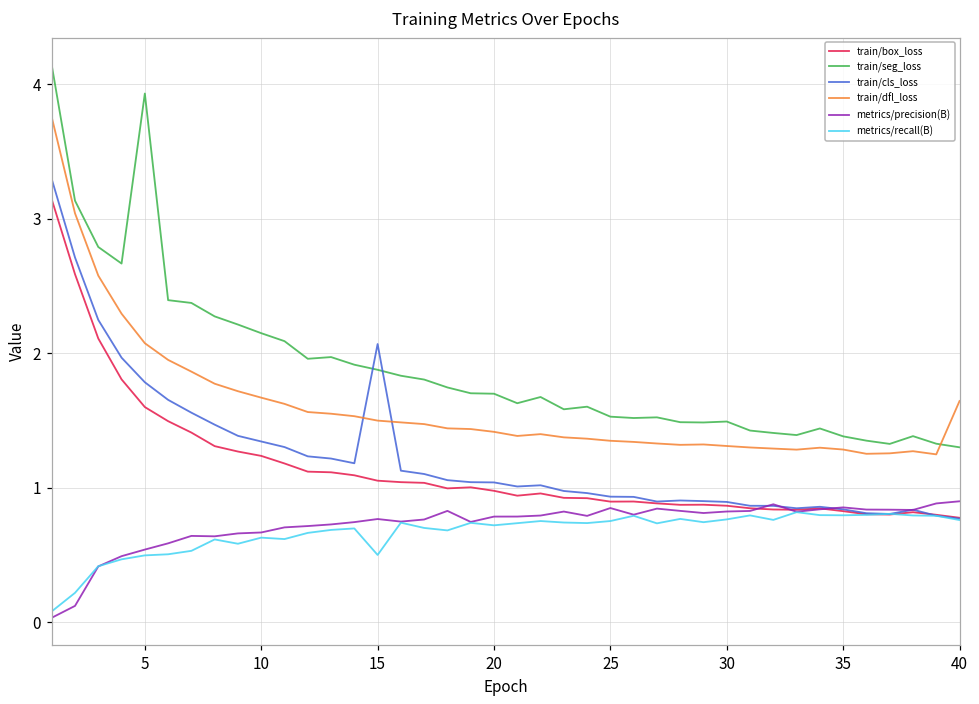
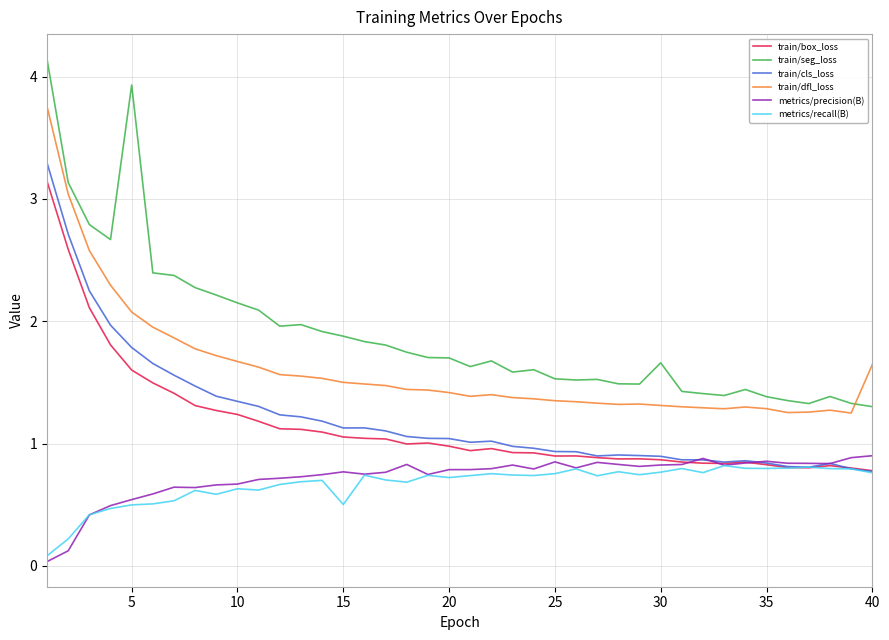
  {
    "train/box_loss": {
      "5": 1.60,
      "10": 1.24,
      "15": 1.05,
      "20": 0.98,
      "25": 0.90,
      "30": 0.87
    },
    "train/seg_loss": {
      "5": 3.93,
      "10": 2.15,
      "15": 1.88,
      "20": 1.70,
      "25": 1.53,
-     "30": 1.49,
+     "30": 1.66,
      "35": 1.38,
      "40": 1.30
    },
    "train/cls_loss": {
      "5": 1.78,
      "10": 1.34,
-     "15": 2.07,
+     "15": 1.13,
      "20": 1.04,
      "25": 0.93,
      "30": 0.90
    },
    "train/dfl_loss": {
      "5": 2.07,
      "10": 1.67,
      "15": 1.50,
      "20": 1.42,
      "25": 1.35,
      "30": 1.31,
      "35": 1.28,
      "40": 1.65
    },
    "metrics/precision(B)": {
      "5": 0.54,
      "10": 0.67,
      "15": 0.77,
      "20": 0.79,
      "25": 0.85,
      "30": 0.82,
      "40": 0.90
    },
    "metrics/recall(B)": {
      "5": 0.50,
      "10": 0.63,
      "15": 0.50,
      "20": 0.72,
      "25": 0.75,
      "30": 0.77,
      "35": 0.80
    }
  }
